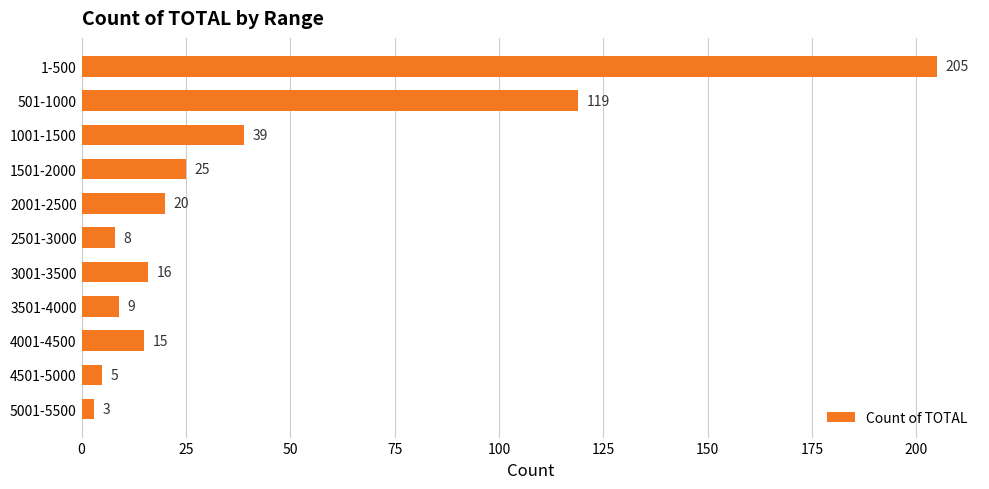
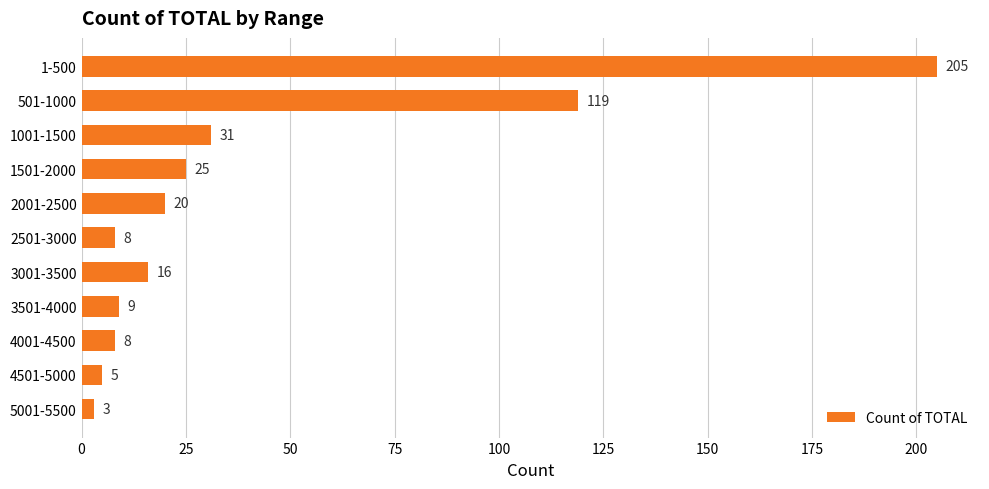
  {
    "1-500": 205,
    "501-1000": 119,
-   "1001-1500": 39,
+   "1001-1500": 31,
    "1501-2000": 25,
    "2001-2500": 20,
    "2501-3000": 8,
    "3001-3500": 16,
    "3501-4000": 9,
-   "4001-4500": 15,
+   "4001-4500": 8,
    "4501-5000": 5,
    "5001-5500": 3
  }
